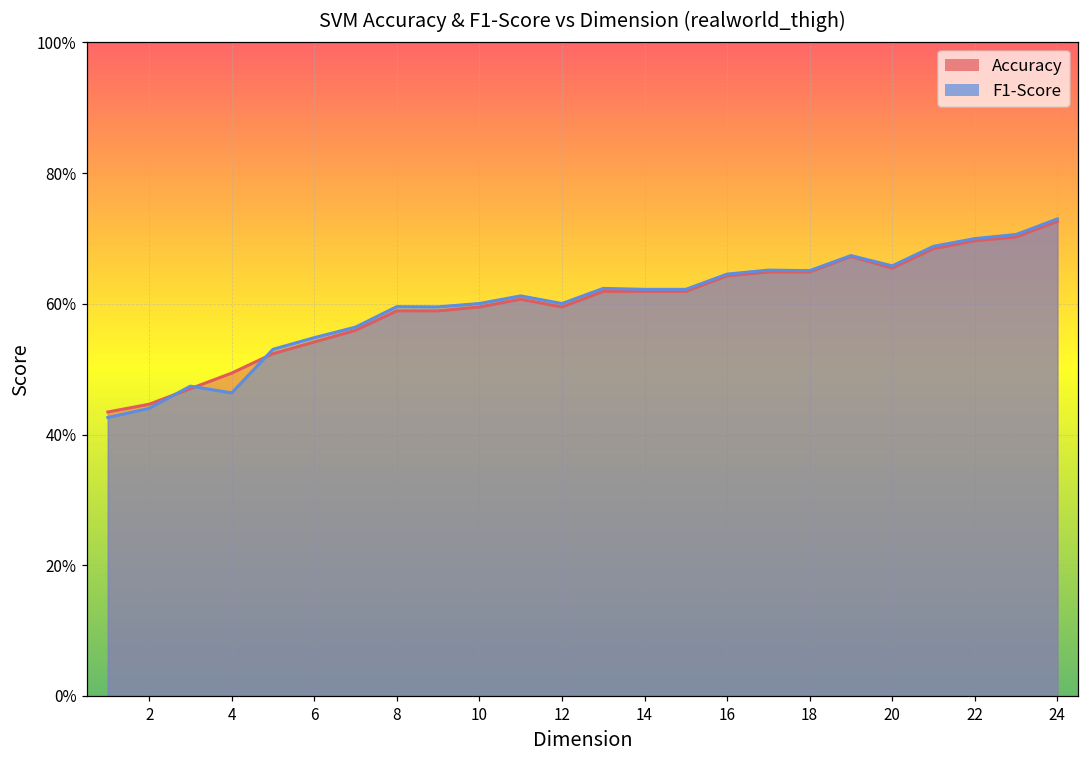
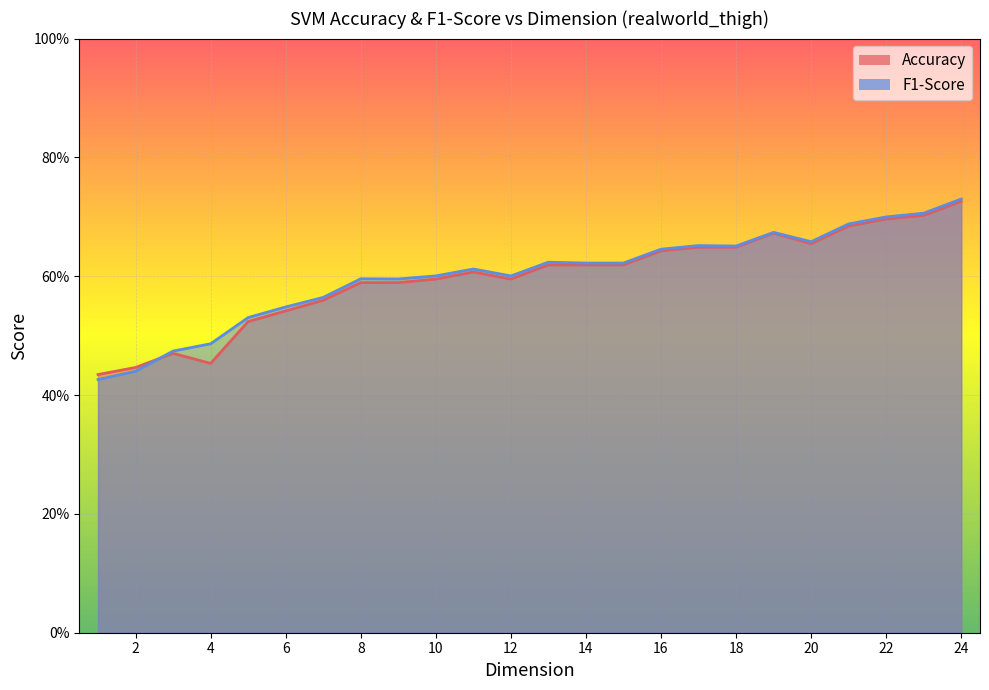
  {
    "Accuracy": {
      "2": "45%",
-     "4": "49%",
+     "4": "45%",
      "6": "54%",
      "8": "59%",
      "10": "60%",
      "12": "60%"
    },
    "F1-Score": {
      "2": "44%",
-     "4": "46%",
+     "4": "49%",
      "6": "55%",
      "8": "60%",
      "10": "60%",
      "12": "60%"
    }
  }
